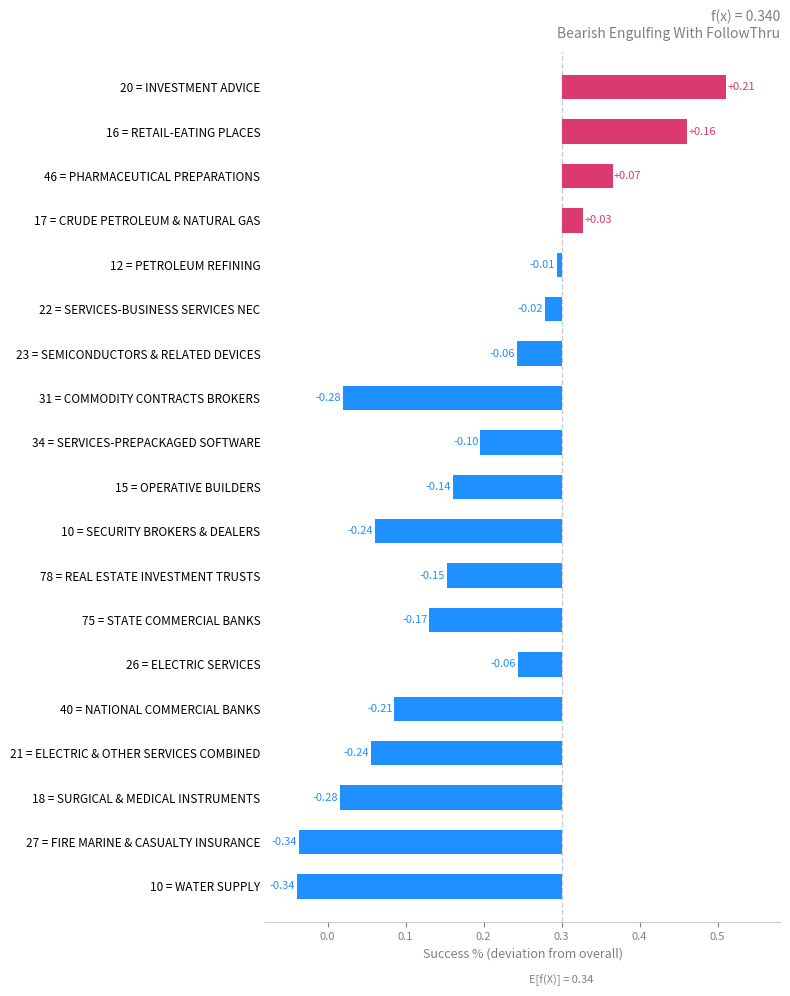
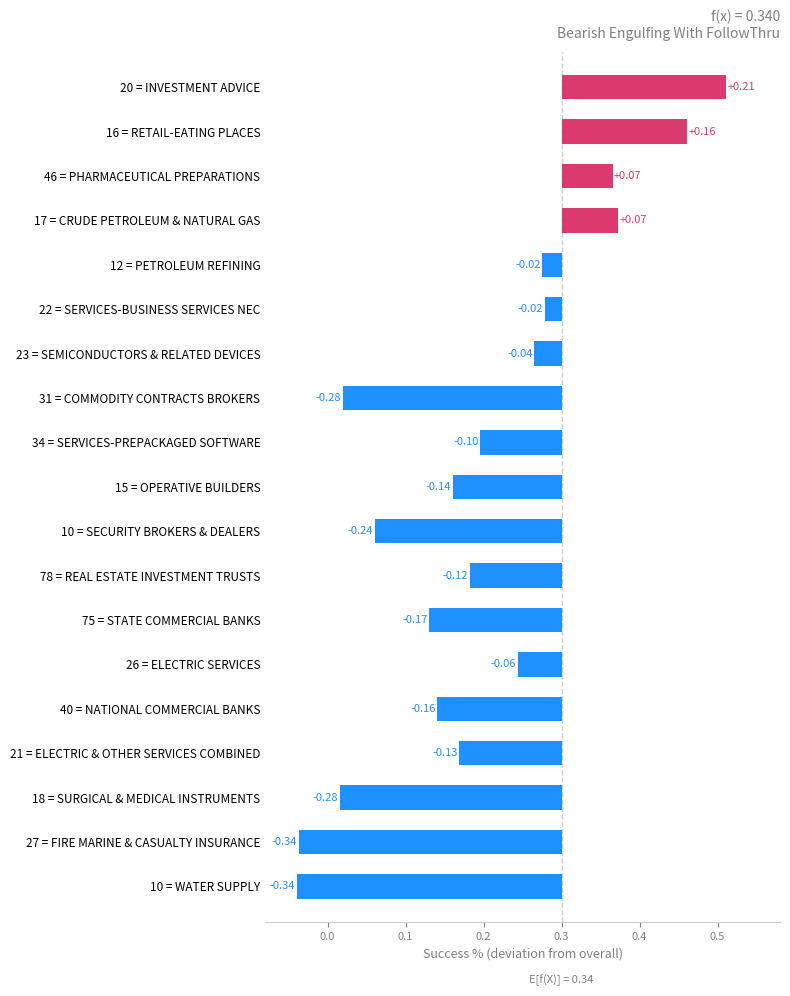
  {
    "20 = INVESTMENT ADVICE": "+0.21",
    "16 = RETAIL-EATING PLACES": "+0.16",
    "46 = PHARMACEUTICAL PREPARATIONS": "+0.07",
-   "17 = CRUDE PETROLEUM & NATURAL GAS": "+0.03",
-   "12 = PETROLEUM REFINING": "-0.01",
+   "17 = CRUDE PETROLEUM & NATURAL GAS": "+0.07",
+   "12 = PETROLEUM REFINING": "-0.02",
    "22 = SERVICES-BUSINESS SERVICES NEC": "-0.02",
-   "23 = SEMICONDUCTORS & RELATED DEVICES": "-0.06",
+   "23 = SEMICONDUCTORS & RELATED DEVICES": "-0.04",
    "31 = COMMODITY CONTRACTS BROKERS": "-0.28",
    "34 = SERVICES-PREPACKAGED SOFTWARE": "-0.10",
    "15 = OPERATIVE BUILDERS": "-0.14",
    "10 = SECURITY BROKERS & DEALERS": "-0.24",
-   "78 = REAL ESTATE INVESTMENT TRUSTS": "-0.15",
+   "78 = REAL ESTATE INVESTMENT TRUSTS": "-0.12",
    "75 = STATE COMMERCIAL BANKS": "-0.17",
    "26 = ELECTRIC SERVICES": "-0.06",
-   "40 = NATIONAL COMMERCIAL BANKS": "-0.21",
-   "21 = ELECTRIC & OTHER SERVICES COMBINED": "-0.24",
+   "40 = NATIONAL COMMERCIAL BANKS": "-0.16",
+   "21 = ELECTRIC & OTHER SERVICES COMBINED": "-0.13",
    "18 = SURGICAL & MEDICAL INSTRUMENTS": "-0.28",
    "27 = FIRE MARINE & CASUALTY INSURANCE": "-0.34",
    "10 = WATER SUPPLY": "-0.34"
  }
